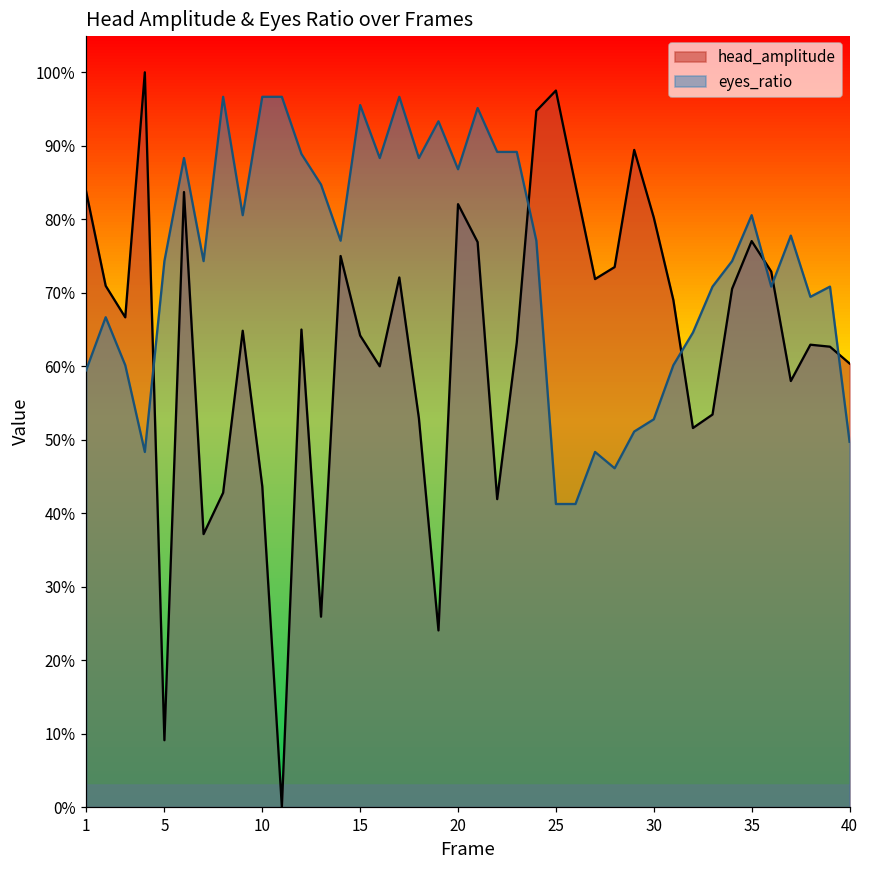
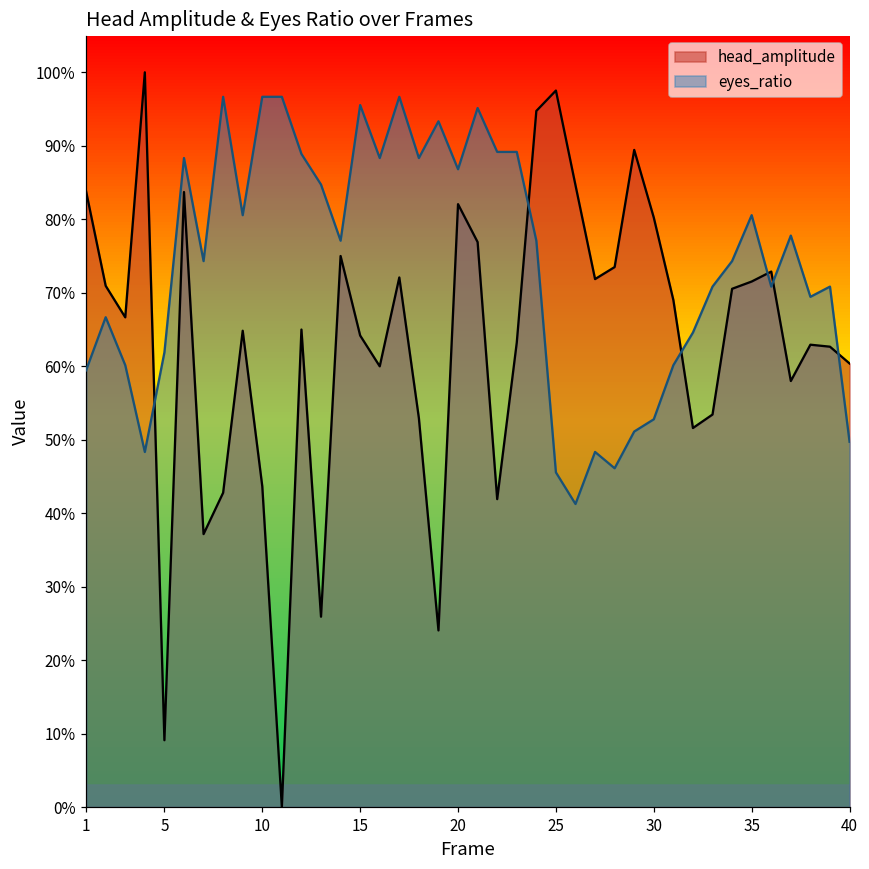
  {
    "head_amplitude": {
      "1": "84%",
      "5": "9%",
      "10": "44%",
      "15": "64%",
      "20": "82%",
      "25": "98%",
      "30": "80%",
-     "35": "77%",
+     "35": "72%",
      "40": "60%"
    },
    "eyes_ratio": {
      "1": "59%",
-     "5": "74%",
+     "5": "62%",
      "10": "97%",
      "15": "96%",
      "20": "87%",
-     "25": "41%",
+     "25": "46%",
      "30": "53%",
      "35": "81%",
      "40": "50%"
    }
  }
